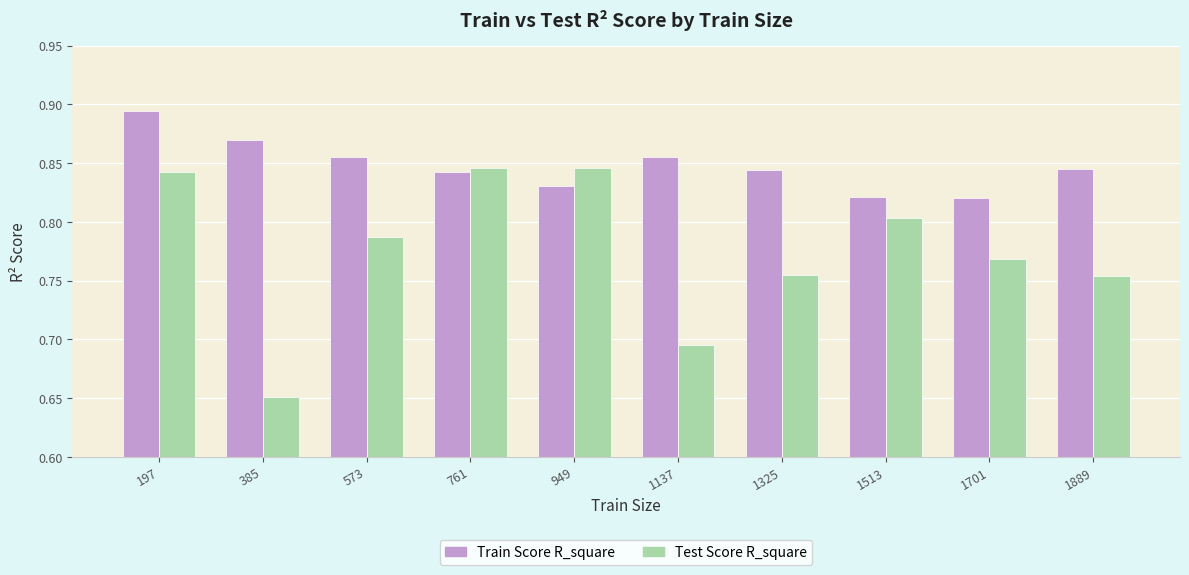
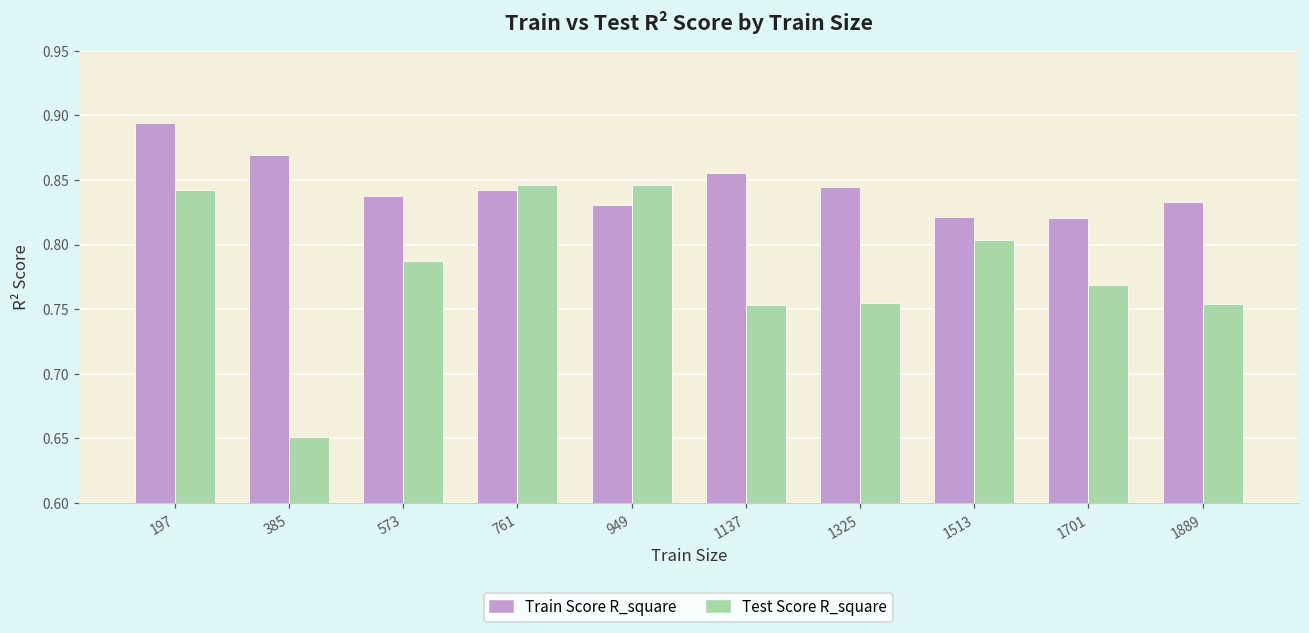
  {
    "Train Score R_square": {
      "197": 0.894,
      "385": 0.870,
-     "573": 0.855,
+     "573": 0.838,
      "761": 0.842,
      "949": 0.831,
      "1137": 0.855,
      "1325": 0.844,
      "1513": 0.821,
      "1701": 0.820,
-     "1889": 0.845
+     "1889": 0.833
    },
    "Test Score R_square": {
      "197": 0.842,
      "385": 0.651,
      "573": 0.787,
      "761": 0.846,
      "949": 0.846,
-     "1137": 0.695,
+     "1137": 0.753,
      "1325": 0.755,
      "1513": 0.804,
      "1701": 0.769,
      "1889": 0.754
    }
  }
